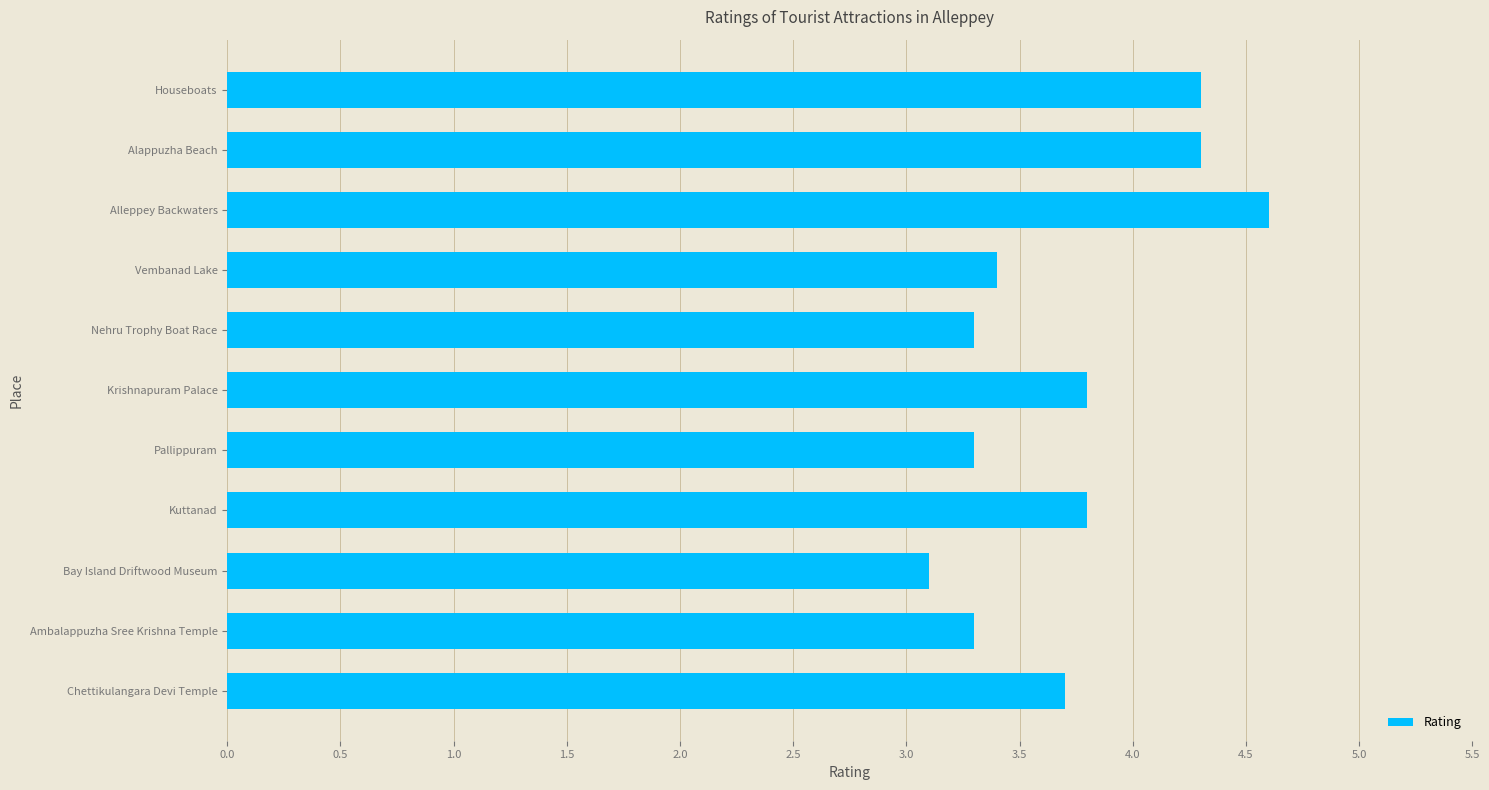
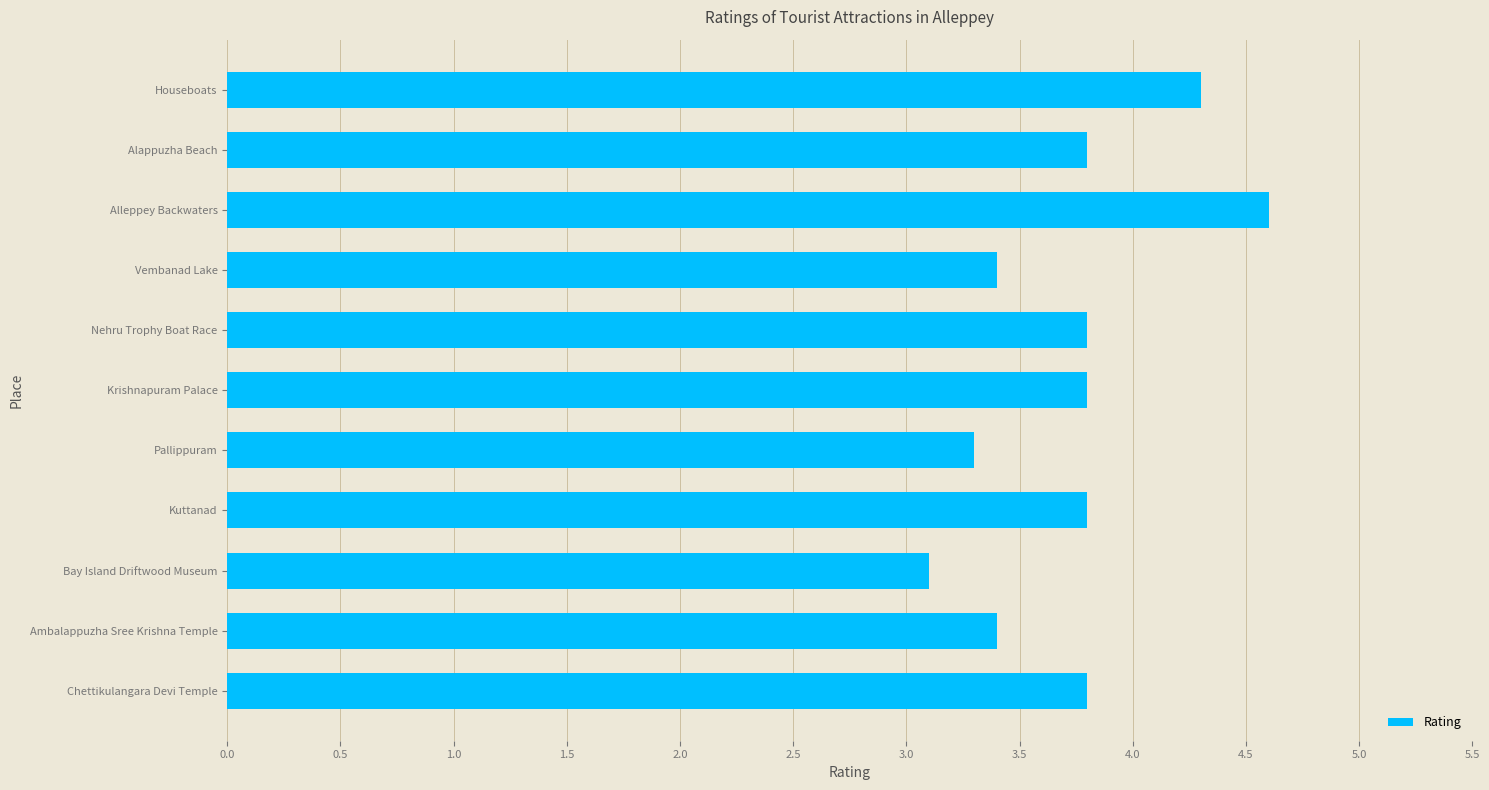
  {
    "Houseboats": 4.3,
-   "Alappuzha Beach": 4.3,
+   "Alappuzha Beach": 3.8,
    "Alleppey Backwaters": 4.6,
    "Vembanad Lake": 3.4,
-   "Nehru Trophy Boat Race": 3.3,
+   "Nehru Trophy Boat Race": 3.8,
    "Krishnapuram Palace": 3.8,
    "Pallippuram": 3.3,
    "Kuttanad": 3.8,
    "Bay Island Driftwood Museum": 3.1,
-   "Ambalappuzha Sree Krishna Temple": 3.3,
-   "Chettikulangara Devi Temple": 3.7
+   "Ambalappuzha Sree Krishna Temple": 3.4,
+   "Chettikulangara Devi Temple": 3.8
  }
